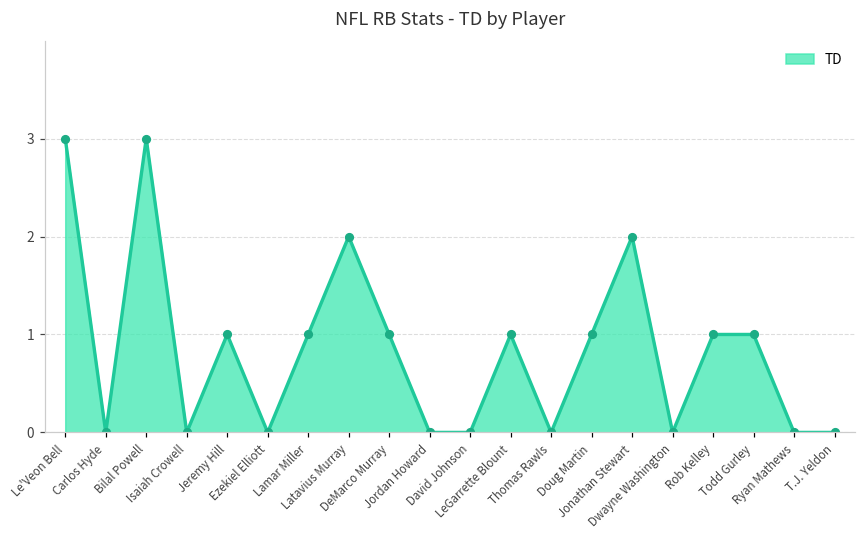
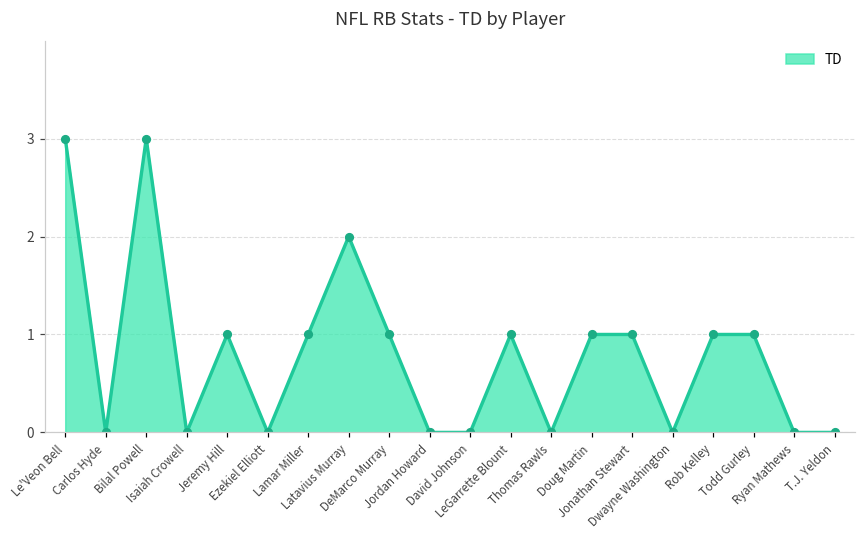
  {
    "Le'Veon Bell": 3,
    "Carlos Hyde": 0,
    "Bilal Powell": 3,
    "Isaiah Crowell": 0,
    "Jeremy Hill": 1,
    "Ezekiel Elliott": 0,
    "Lamar Miller": 1,
    "Latavius Murray": 2,
    "DeMarco Murray": 1,
    "Jordan Howard": 0,
    "David Johnson": 0,
    "LeGarrette Blount": 1,
    "Thomas Rawls": 0,
    "Doug Martin": 1,
-   "Jonathan Stewart": 2,
+   "Jonathan Stewart": 1,
    "Dwayne Washington": 0,
    "Rob Kelley": 1,
    "Todd Gurley": 1,
    "Ryan Mathews": 0,
    "T.J. Yeldon": 0
  }
